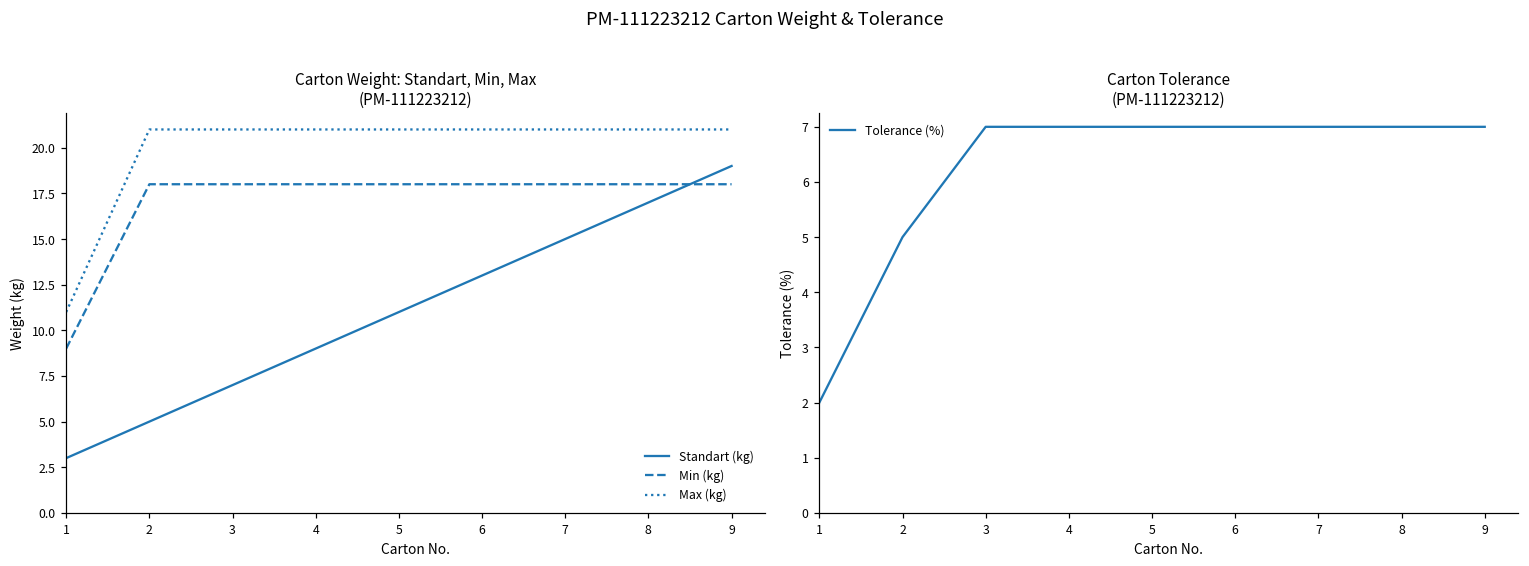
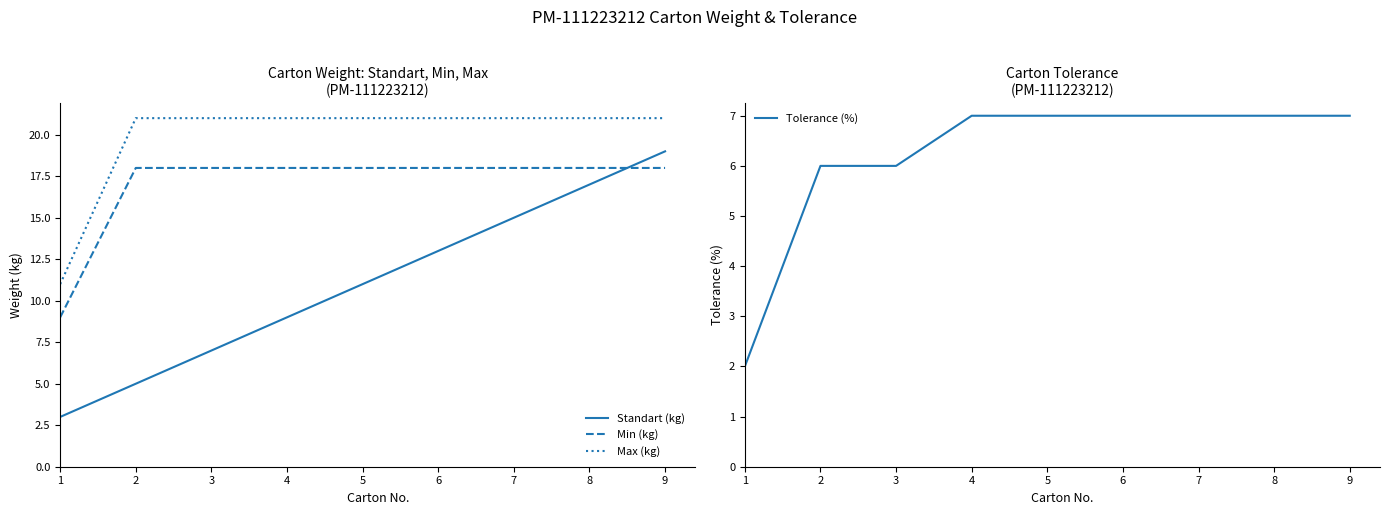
  {
    "Carton Tolerance (PM-111223212)": {
      "1": 2,
-     "2": 5,
-     "3": 7,
+     "2": 6,
+     "3": 6,
      "4": 7,
      "5": 7,
      "6": 7,
      "7": 7,
      "8": 7,
      "9": 7
    }
  }
